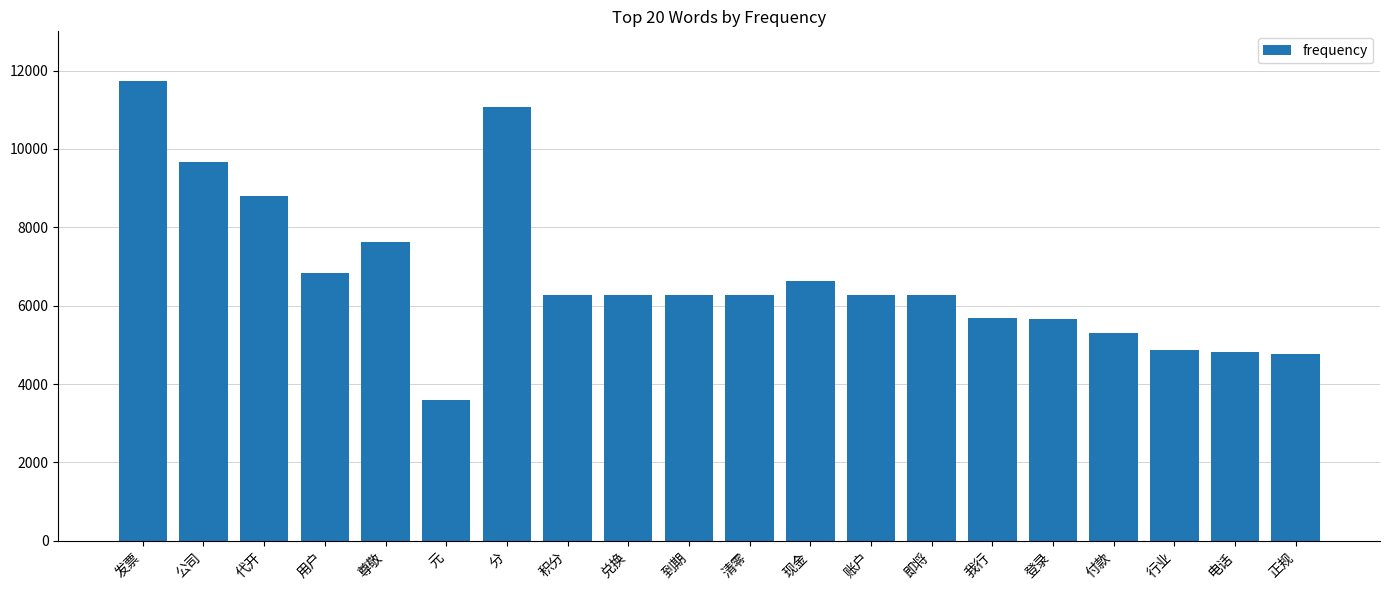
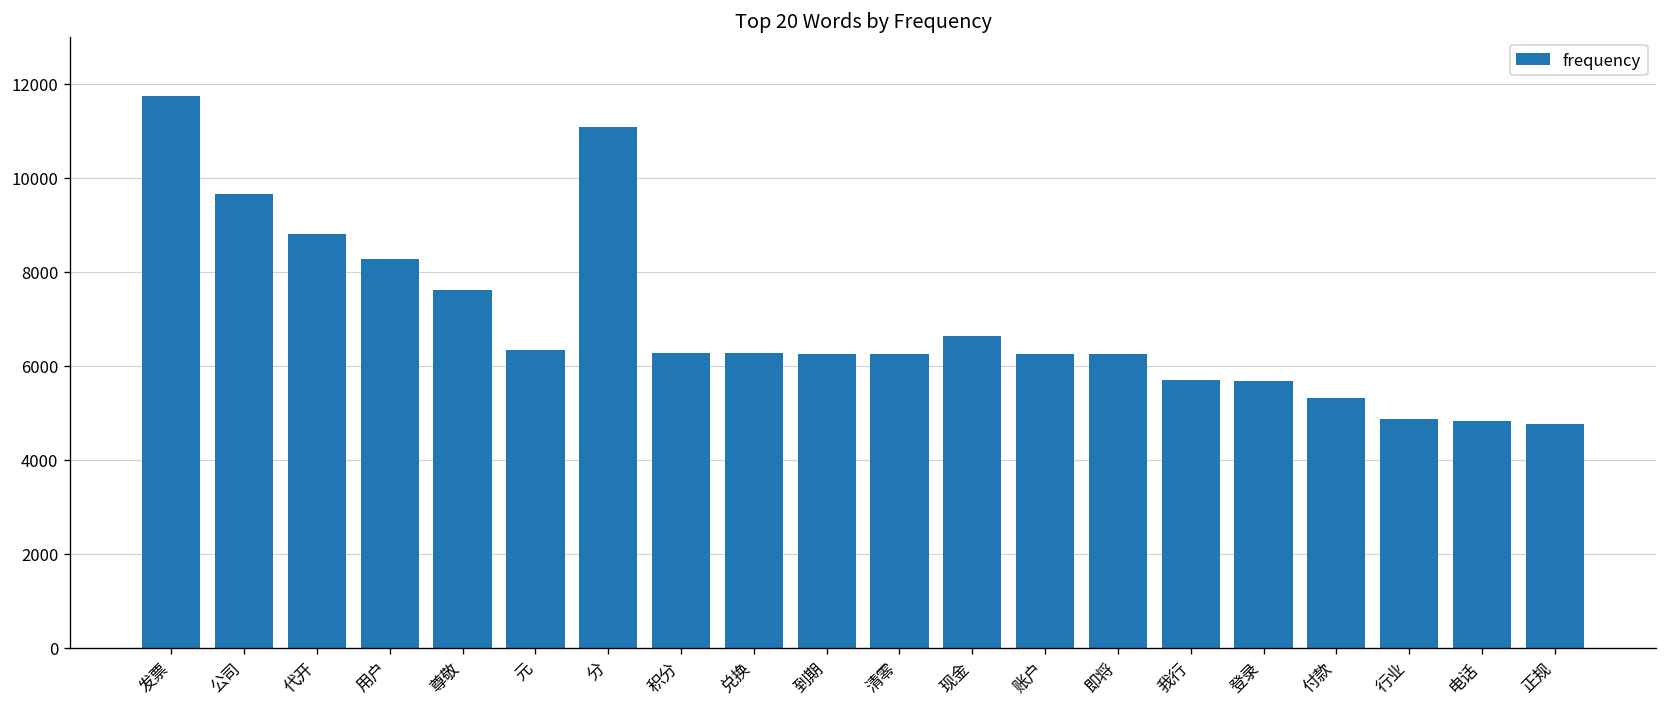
  {
    "发票": 11700,
    "公司": 9700,
    "代开": 8800,
-   "用户": 6800,
+   "用户": 8300,
    "尊敬": 7600,
-   "元": 3600,
+   "元": 6300,
    "分": 11100,
    "积分": 6300,
    "兑换": 6300,
    "到期": 6300,
    "清零": 6300,
    "现金": 6600,
    "账户": 6300,
    "即将": 6300,
    "我行": 5700,
    "登录": 5700,
    "付款": 5300,
    "行业": 4900,
    "电话": 4800,
    "正规": 4800
  }
